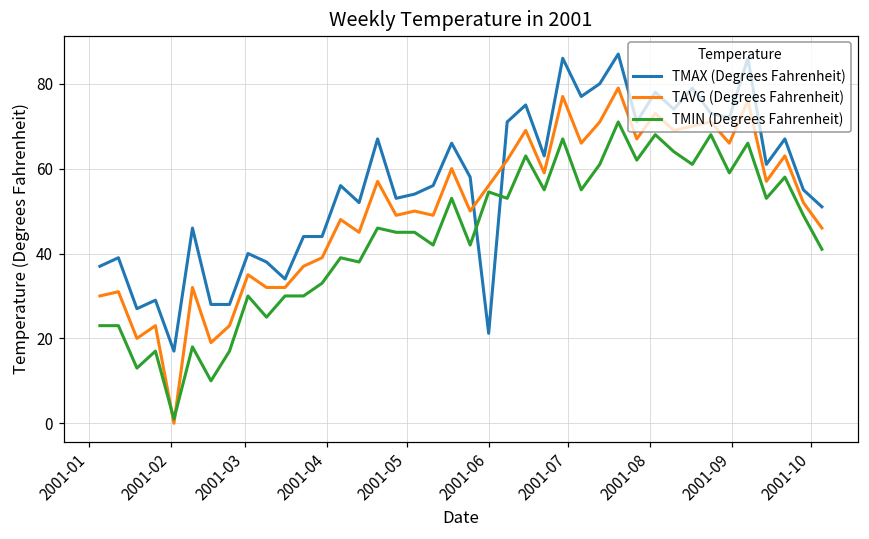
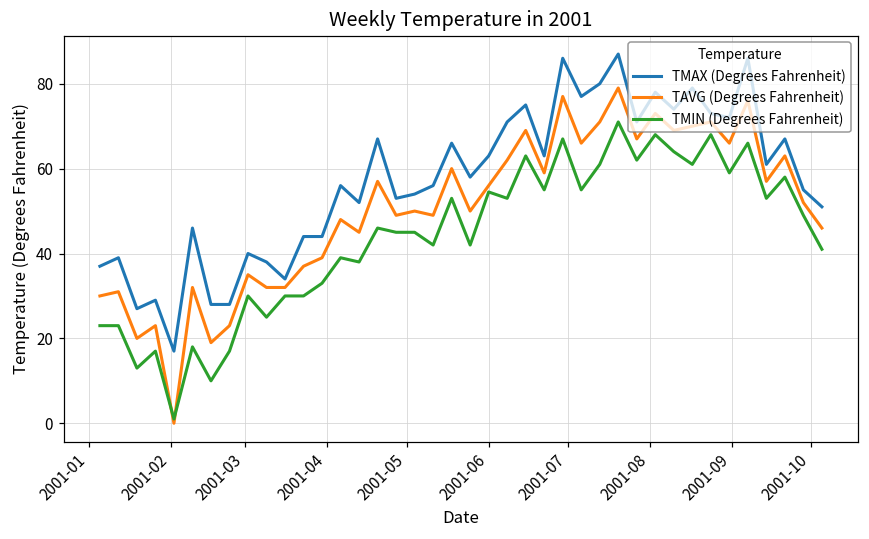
  {
    "TMAX (Degrees Fahrenheit)": {
-     "2001-06": 21
+     "2001-06": 63
    },
    "TAVG (Degrees Fahrenheit)": {
      "2001-06": 56
    },
    "TMIN (Degrees Fahrenheit)": {
      "2001-06": 55
    }
  }
